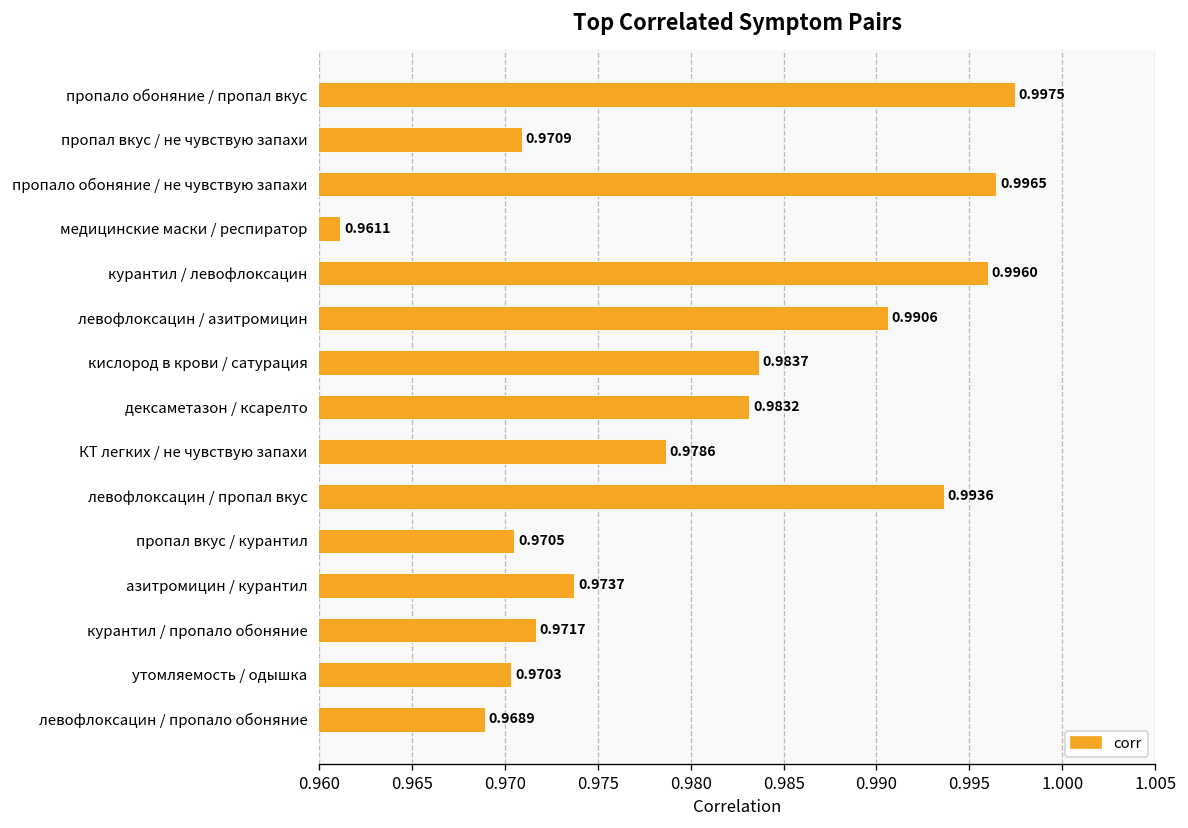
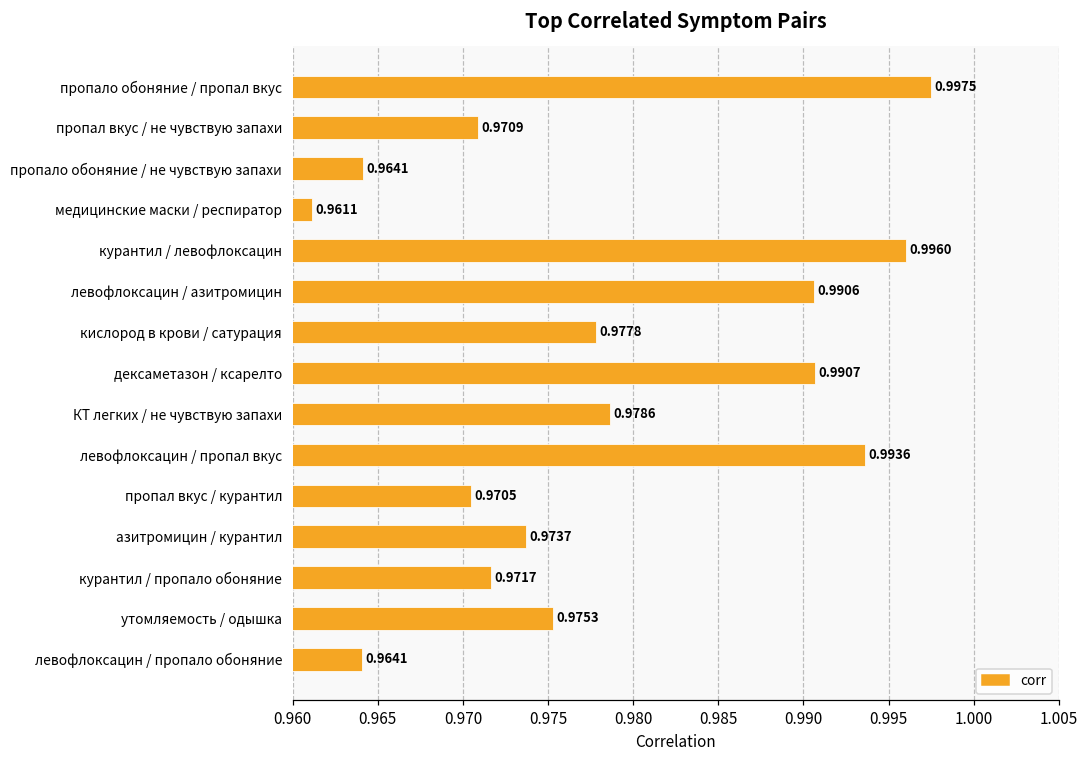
  {
    "пропало обоняние / пропал вкус": 0.9975,
    "пропал вкус / не чувствую запахи": 0.9709,
-   "пропало обоняние / не чувствую запахи": 0.9965,
+   "пропало обоняние / не чувствую запахи": 0.9641,
    "медицинские маски / респиратор": 0.9611,
    "курантил / левофлоксацин": 0.9960,
    "левофлоксацин / азитромицин": 0.9906,
-   "кислород в крови / сатурация": 0.9837,
-   "дексаметазон / ксарелто": 0.9832,
+   "кислород в крови / сатурация": 0.9778,
+   "дексаметазон / ксарелто": 0.9907,
    "КТ легких / не чувствую запахи": 0.9786,
    "левофлоксацин / пропал вкус": 0.9936,
    "пропал вкус / курантил": 0.9705,
    "азитромицин / курантил": 0.9737,
    "курантил / пропало обоняние": 0.9717,
-   "утомляемость / одышка": 0.9703,
-   "левофлоксацин / пропало обоняние": 0.9689
+   "утомляемость / одышка": 0.9753,
+   "левофлоксацин / пропало обоняние": 0.9641
  }
